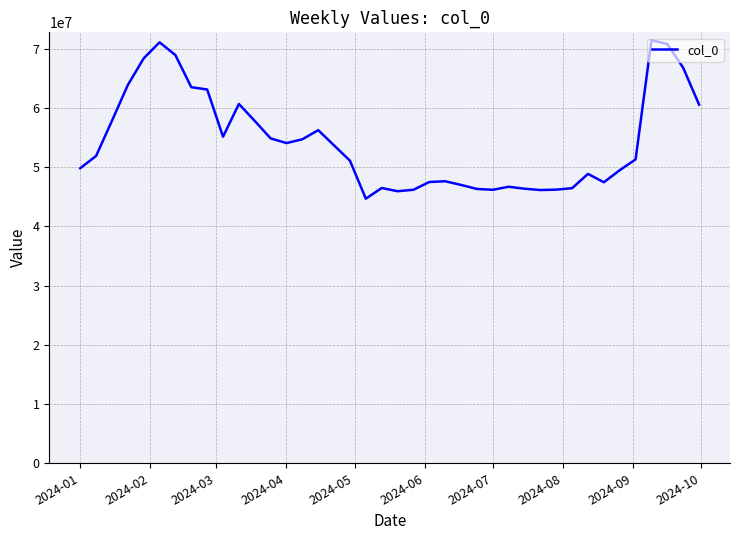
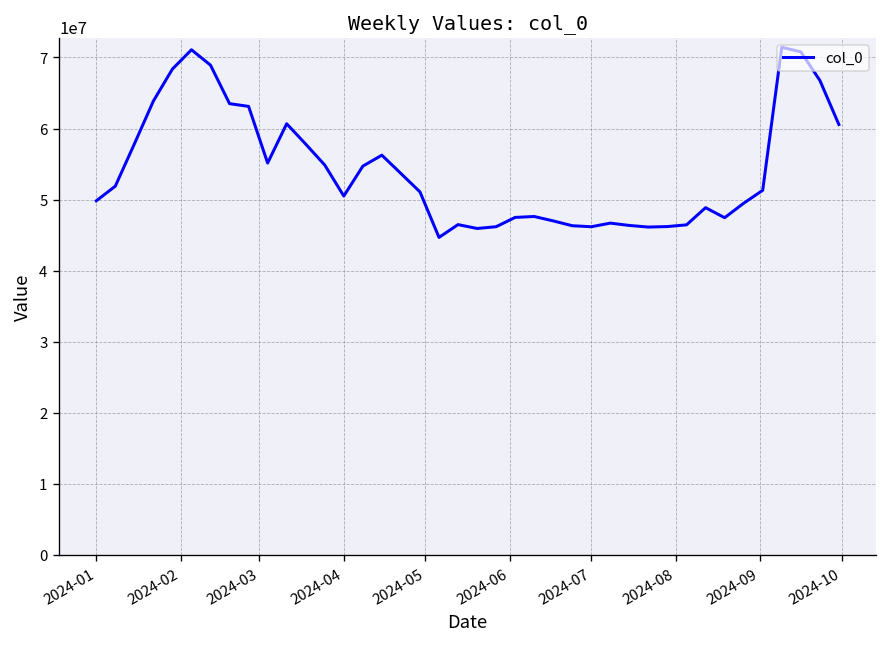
  {
    "2024-01": 50000000,
-   "2024-04": 54000000,
+   "2024-04": 51000000,
    "2024-07": 46000000
  }
